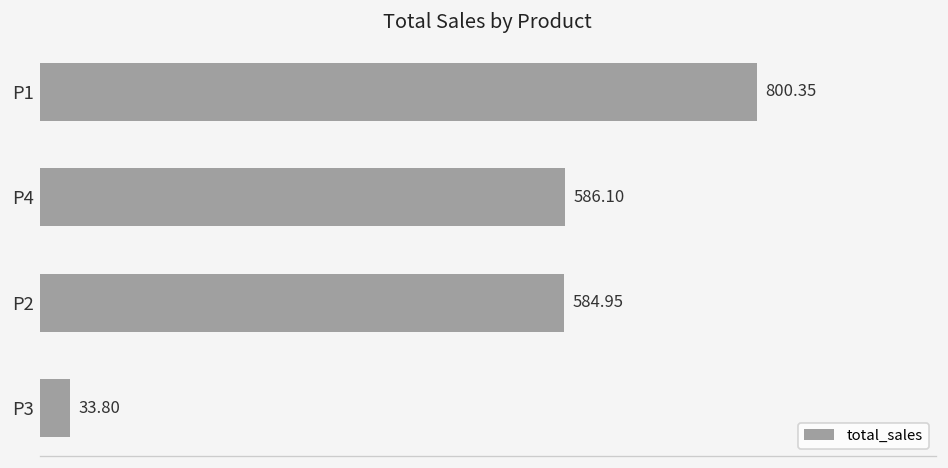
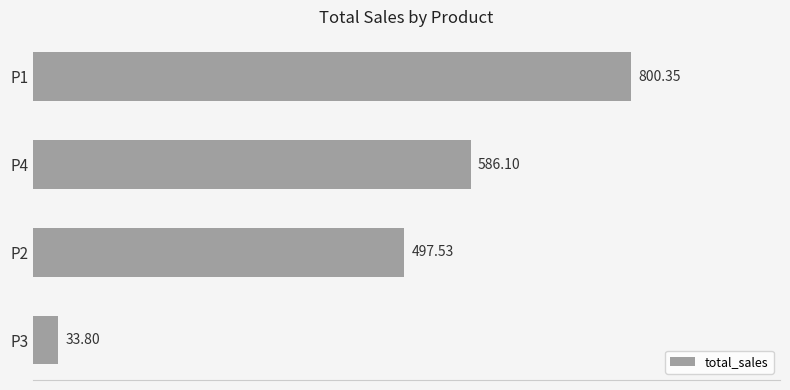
  {
    "P1": 800.35,
    "P4": 586.10,
-   "P2": 584.95,
+   "P2": 497.53,
    "P3": 33.80
  }
